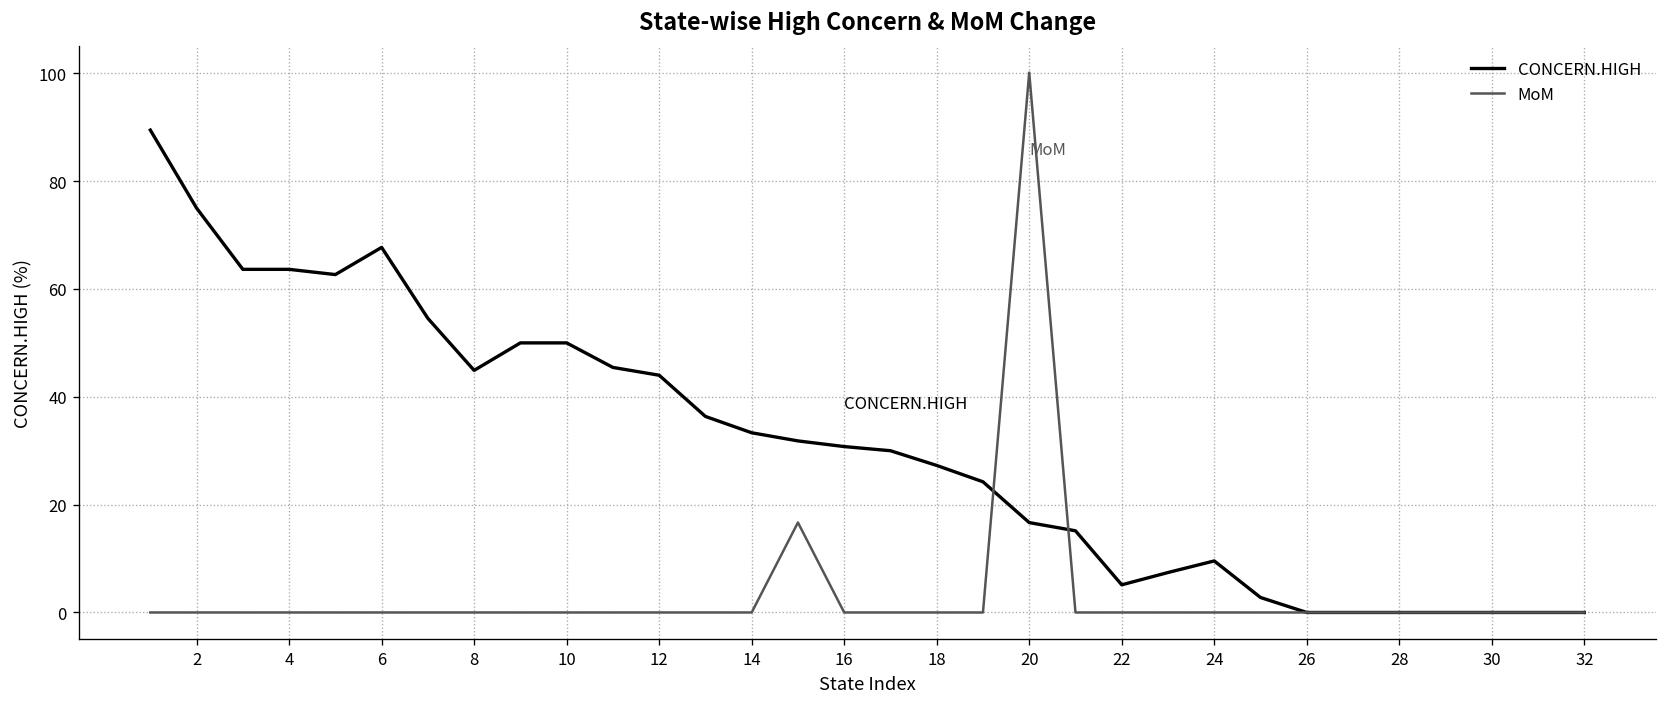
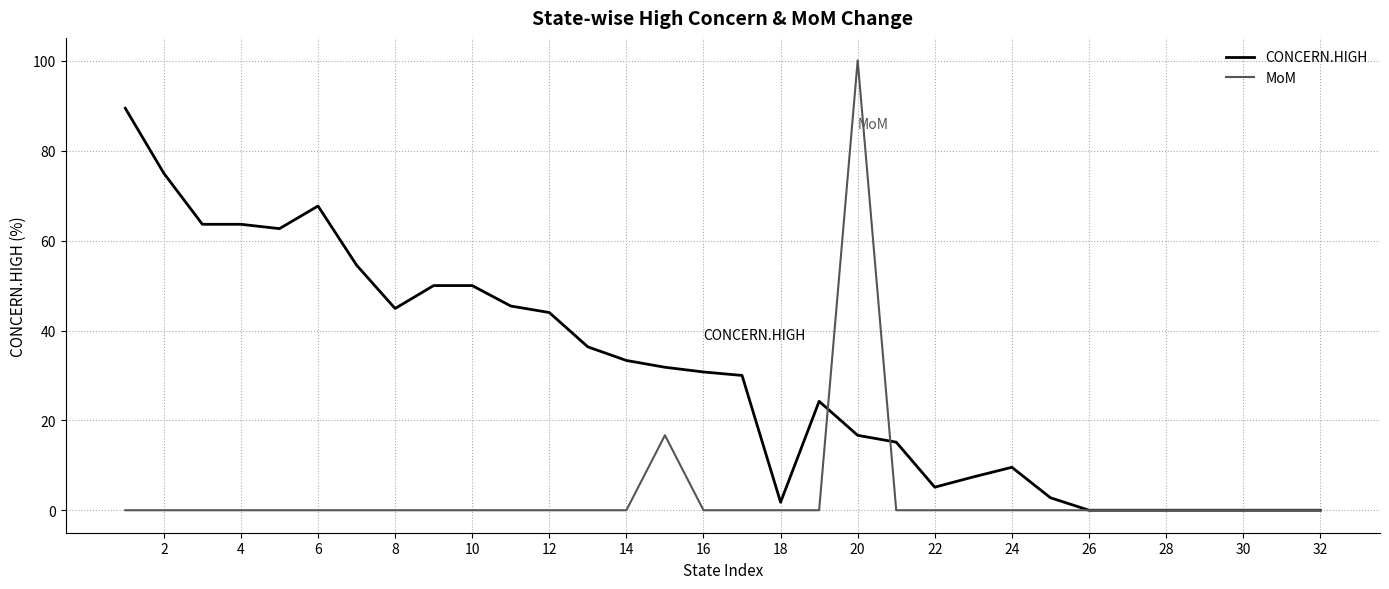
  {
    "CONCERN.HIGH": {
      "2": 75,
      "4": 64,
      "6": 68,
      "8": 45,
      "10": 50,
      "12": 44,
      "14": 33,
      "16": 31,
-     "18": 27,
+     "18": 2,
      "20": 17,
      "22": 5,
      "24": 10
    },
    "MoM": {
      "2": 0,
      "4": 0,
      "6": 0,
      "8": 0,
      "10": 0,
      "12": 0,
      "14": 0,
      "16": 0,
      "18": 0,
      "20": 100,
      "22": 0,
      "24": 0
    }
  }
